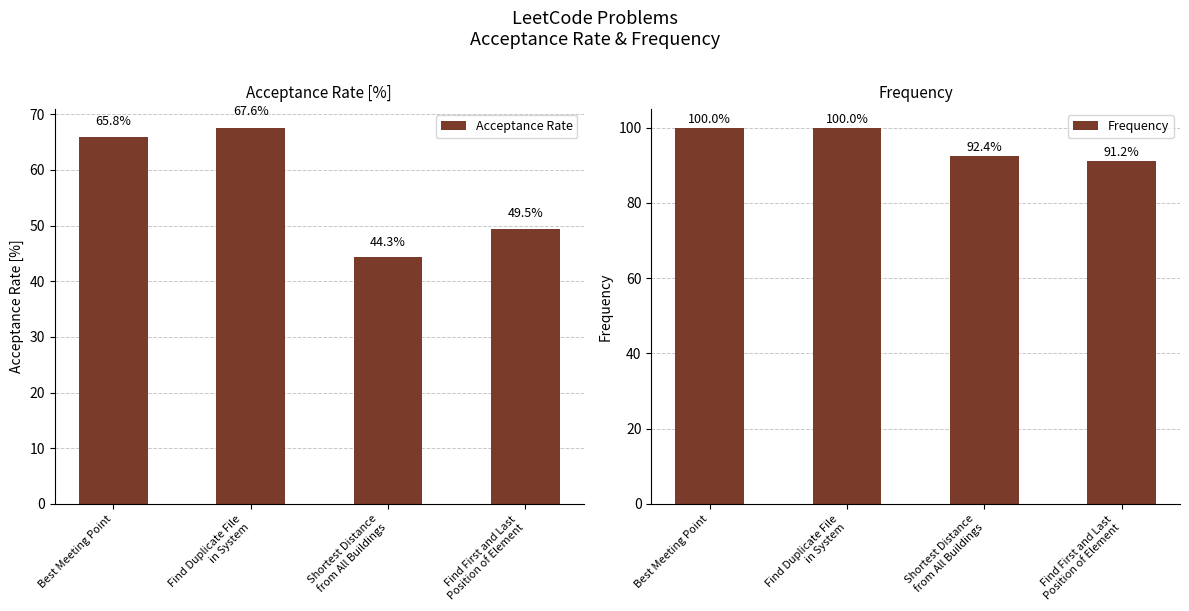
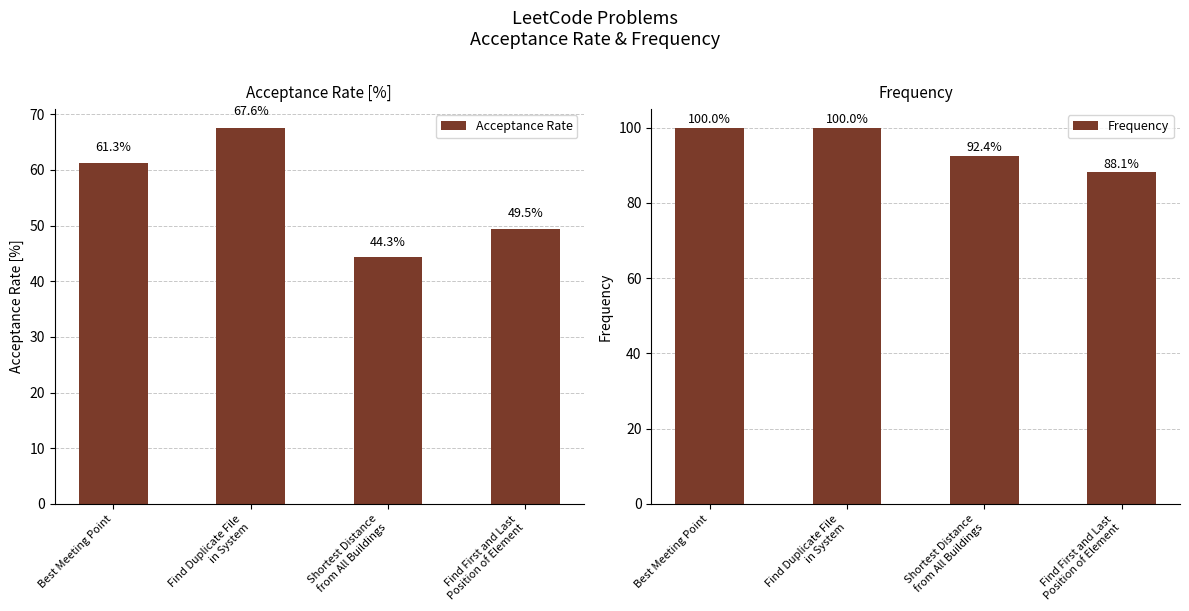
  {
    "Acceptance Rate [%]": {
-     "Best Meeting Point": "65.8%",
+     "Best Meeting Point": "61.3%",
      "Find Duplicate File in System": "67.6%",
      "Shortest Distance from All Buildings": "44.3%",
      "Find First and Last Position of Element": "49.5%"
    },
    "Frequency": {
      "Best Meeting Point": "100.0%",
      "Find Duplicate File in System": "100.0%",
      "Shortest Distance from All Buildings": "92.4%",
-     "Find First and Last Position of Element": "91.2%"
+     "Find First and Last Position of Element": "88.1%"
    }
  }
